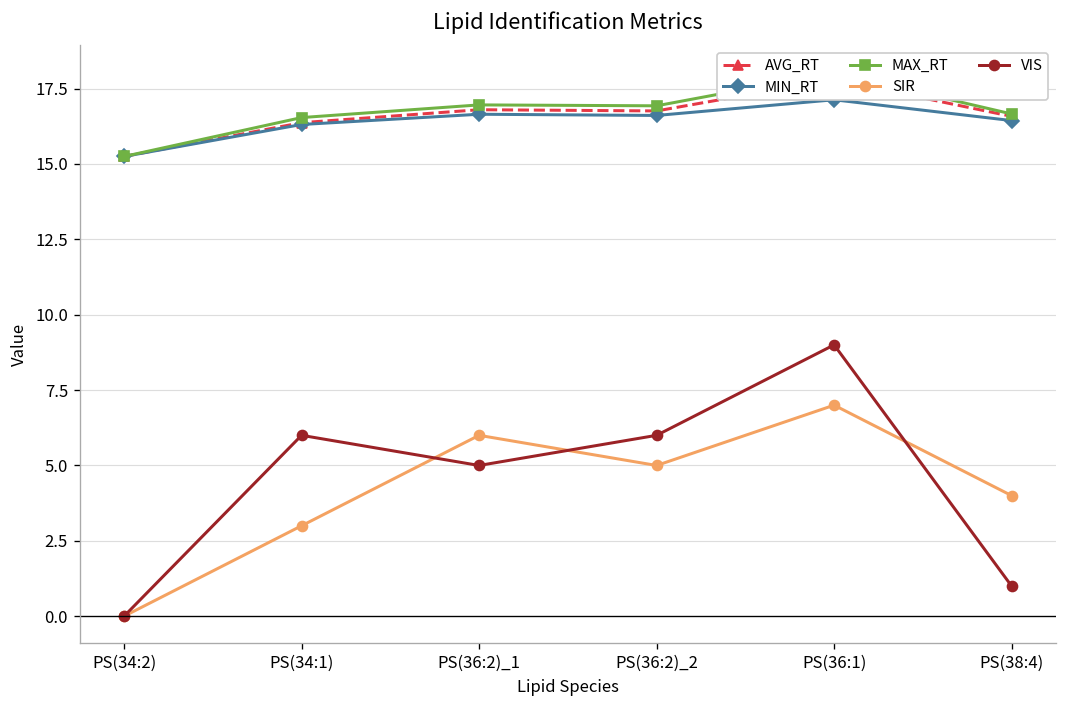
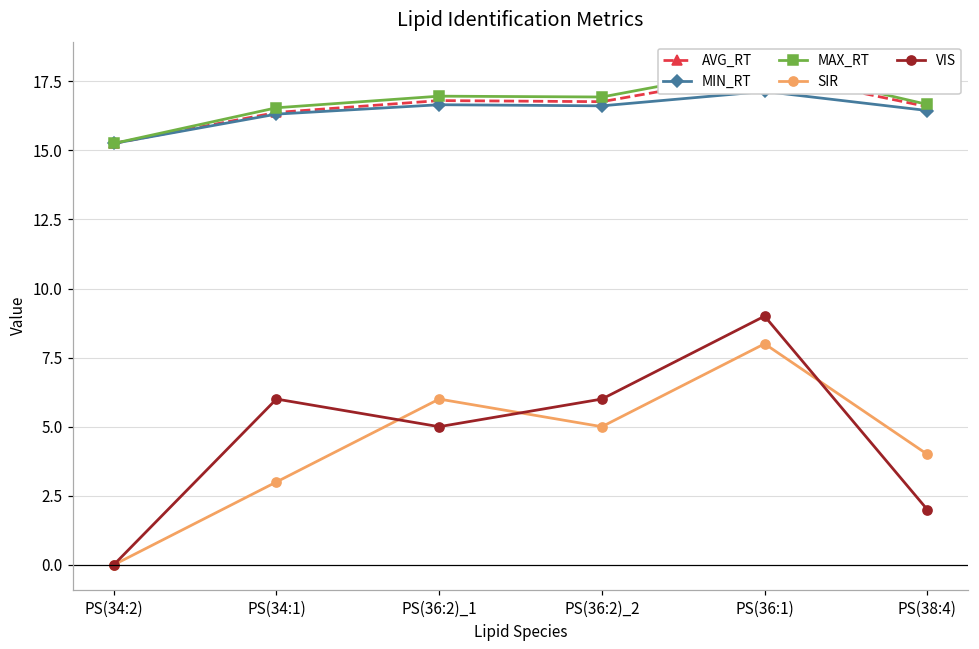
  {
    "AVG_RT": {
      "PS(36:2)_1": 16.8,
      "PS(36:2)_2": 16.8
    },
    "MIN_RT": {
      "PS(36:2)_1": 16.7,
      "PS(36:2)_2": 16.6,
      "PS(38:4)": 16.4
    },
    "MAX_RT": {
      "PS(34:1)": 16.5,
      "PS(36:2)_1": 17,
      "PS(36:2)_2": 17
    },
    "SIR": {
      "PS(34:1)": 3,
      "PS(36:2)_1": 6,
      "PS(36:2)_2": 5,
-     "PS(36:1)": 7,
+     "PS(36:1)": 8,
      "PS(38:4)": 4
    },
    "VIS": {
      "PS(34:1)": 6,
      "PS(36:2)_1": 5,
      "PS(36:2)_2": 6,
      "PS(36:1)": 9,
-     "PS(38:4)": 1
+     "PS(38:4)": 2
    }
  }
